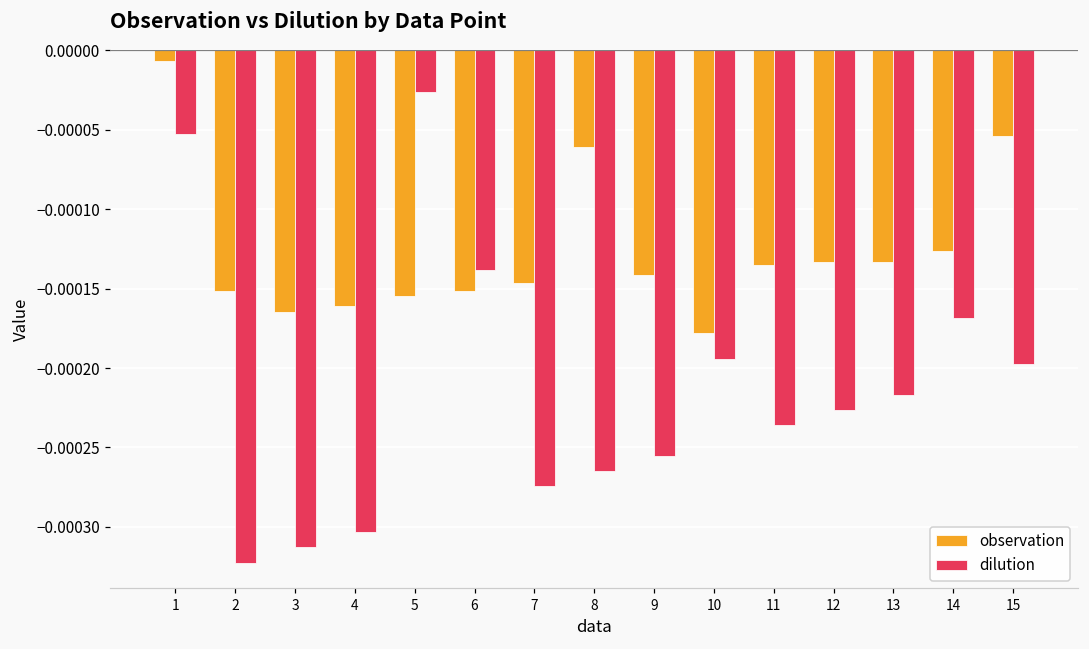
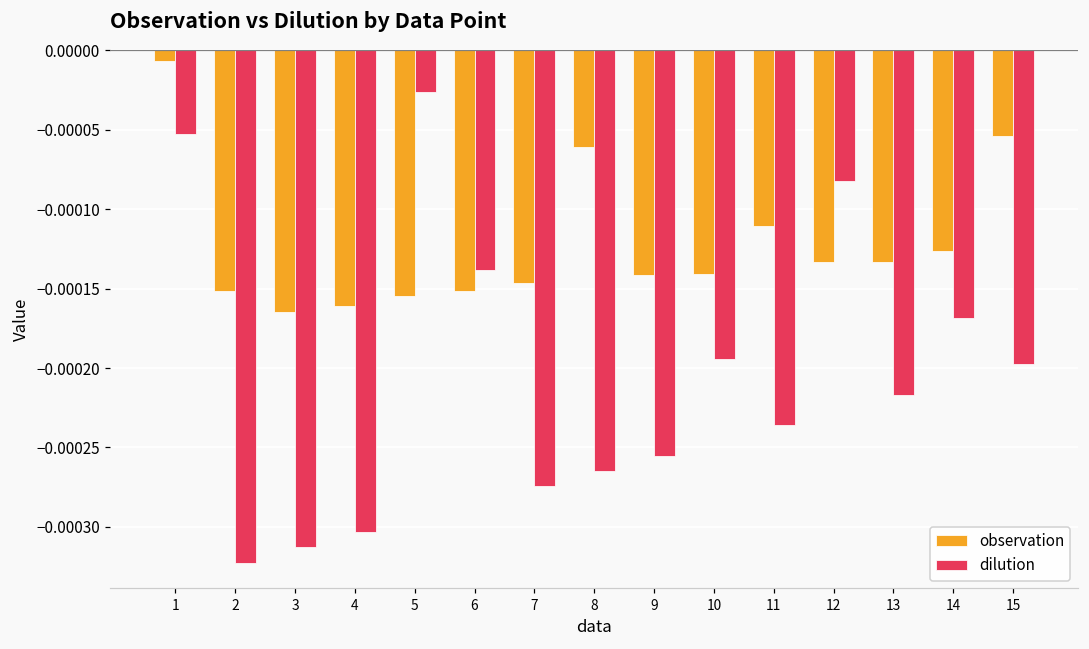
  {
    "observation": {
      "1": -0.000007,
      "2": -0.000151,
      "3": -0.000165,
      "4": -0.000161,
      "5": -0.000155,
      "6": -0.000152,
      "7": -0.000146,
      "8": -0.000061,
      "9": -0.000142,
-     "10": -0.000178,
-     "11": -0.000135,
+     "10": -0.000141,
+     "11": -0.000111,
      "12": -0.000133,
      "13": -0.000133,
      "14": -0.000126,
      "15": -0.000054
    },
    "dilution": {
      "1": -0.000052,
      "2": -0.000322,
      "3": -0.000313,
      "4": -0.000303,
      "5": -0.000026,
      "6": -0.000138,
      "7": -0.000274,
      "8": -0.000265,
      "9": -0.000255,
      "10": -0.000194,
      "11": -0.000236,
-     "12": -0.000226,
+     "12": -0.000082,
      "13": -0.000217,
      "14": -0.000168,
      "15": -0.000198
    }
  }
